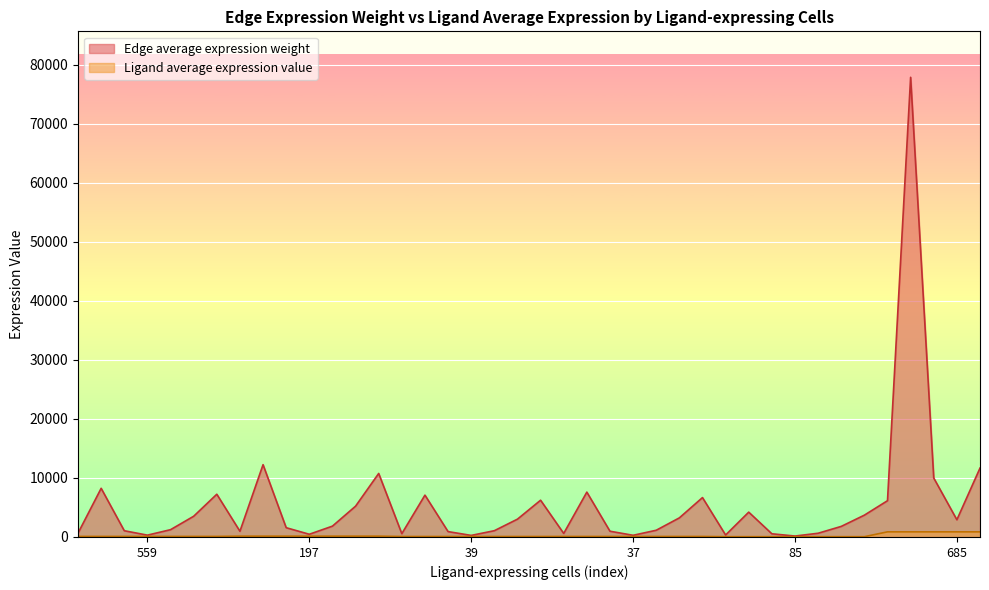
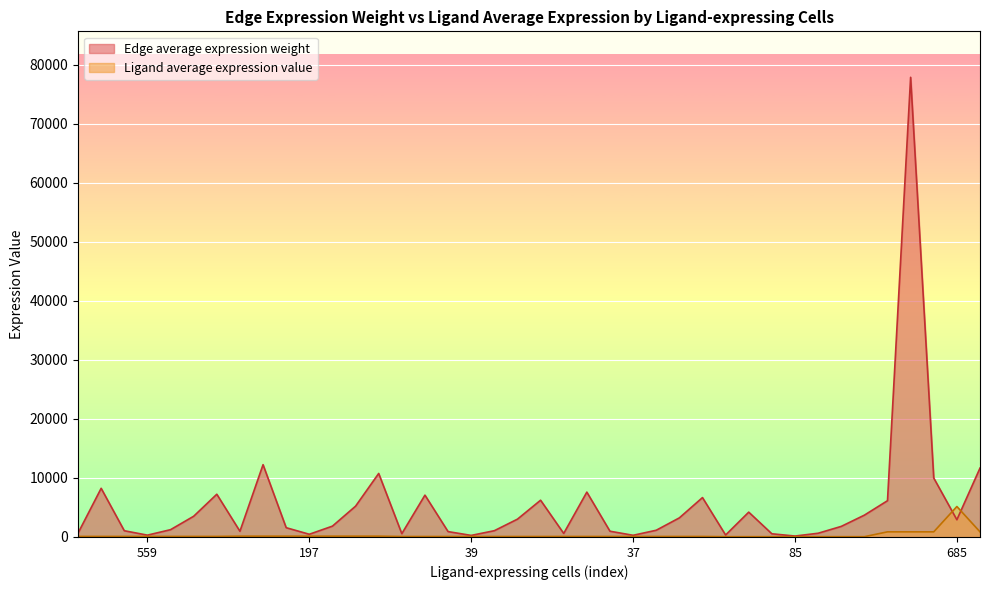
  {
    "Edge average expression weight": {
      "685": 3000
    },
    "Ligand average expression value": {
-     "685": 1000
+     "685": 5000
    }
  }
